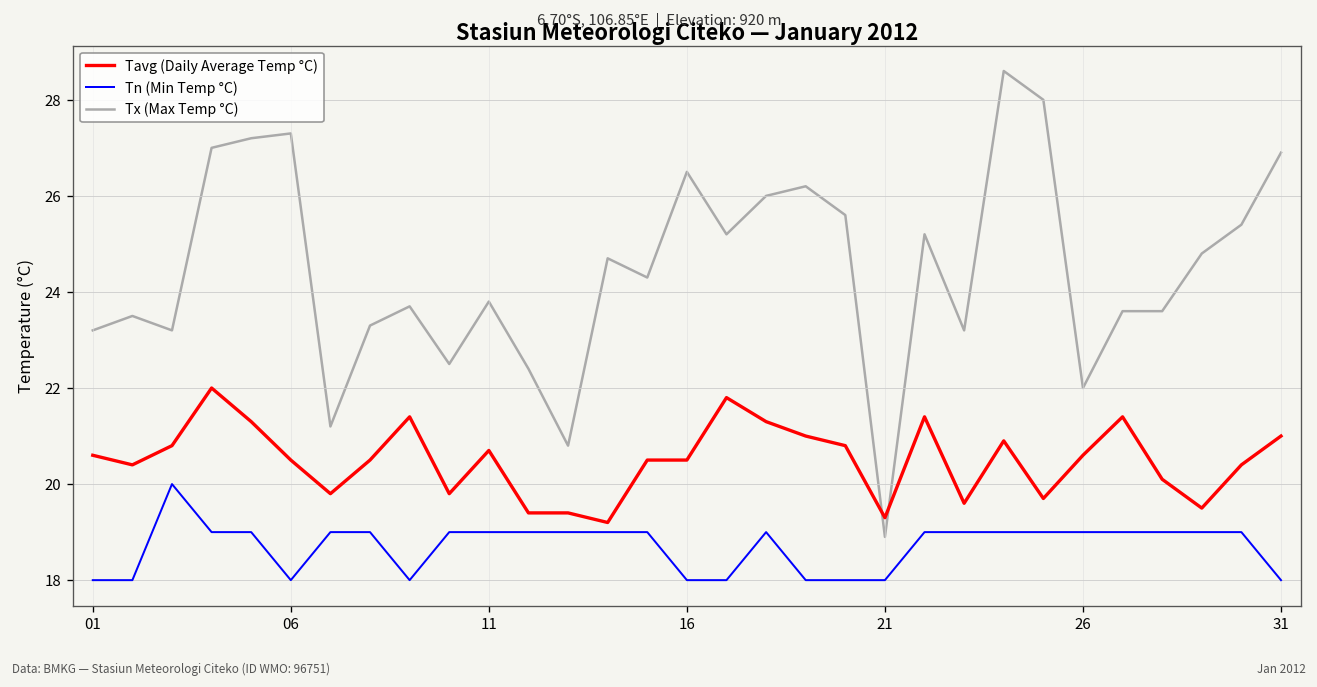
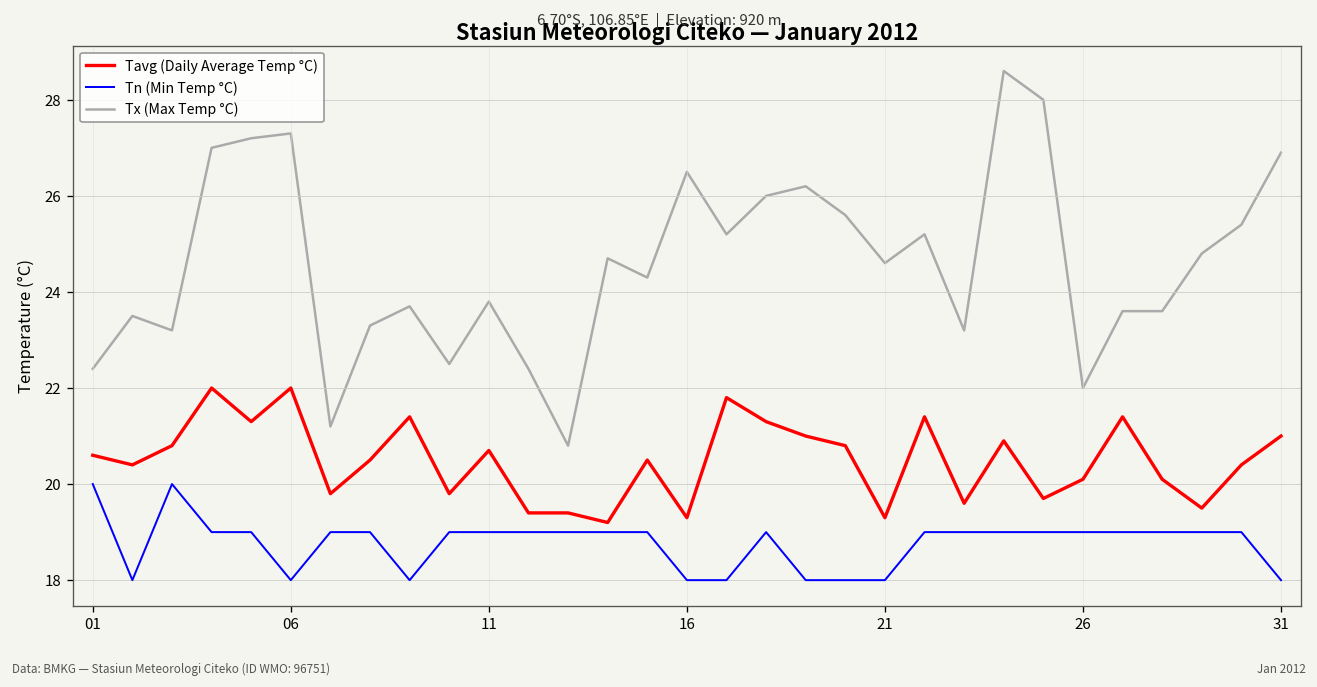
  {
    "Tavg (Daily Average Temp °C)": {
      "01": 20.6,
-     "06": 20.5,
+     "06": 22.0,
      "11": 20.7,
-     "16": 20.5,
+     "16": 19.3,
      "21": 19.3,
-     "26": 20.6,
+     "26": 20.1,
      "31": 21.0
    },
    "Tn (Min Temp °C)": {
-     "01": 18,
+     "01": 20,
      "06": 18,
      "11": 19,
      "16": 18,
      "21": 18,
      "26": 19,
      "31": 18
    },
    "Tx (Max Temp °C)": {
-     "01": 23.2,
+     "01": 22.4,
      "06": 27.3,
      "11": 23.8,
      "16": 26.5,
-     "21": 18.9,
+     "21": 24.6,
      "26": 22.0,
      "31": 26.9
    }
  }
